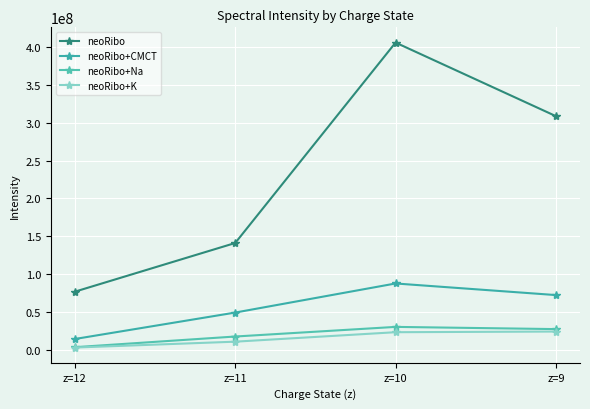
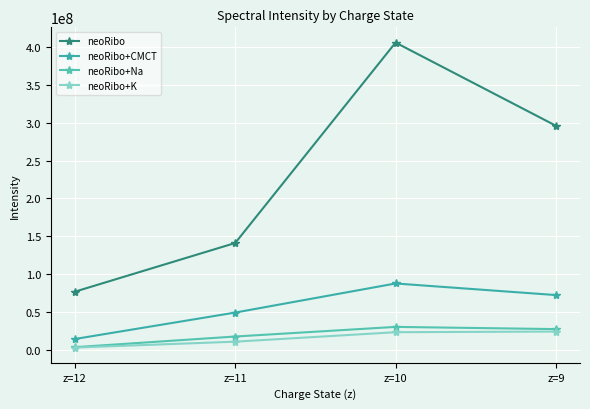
  {
    "neoRibo": {
      "z=12": 80000000,
      "z=11": 140000000,
      "z=10": 410000000,
-     "z=9": 310000000
+     "z=9": 300000000
    }
  }
